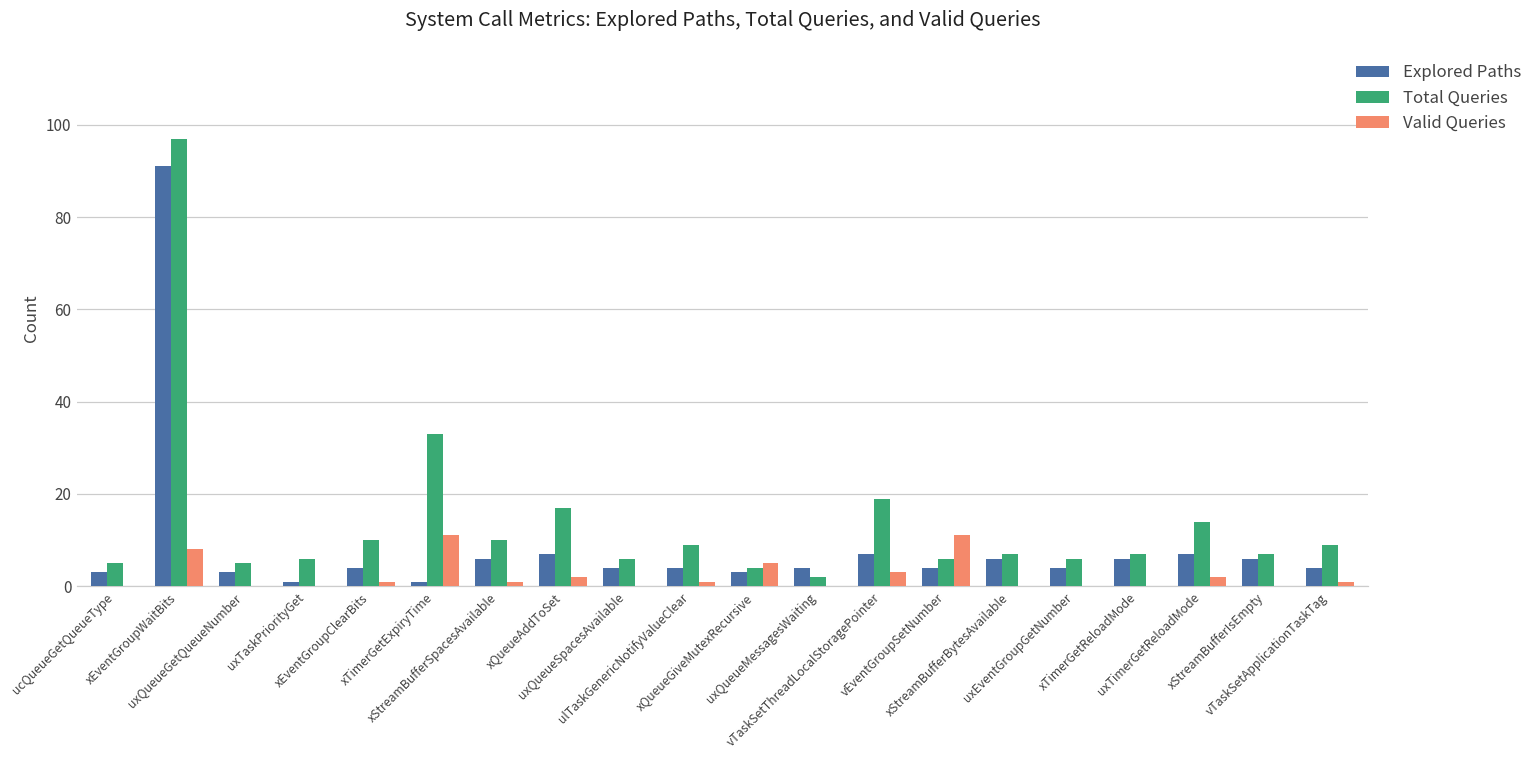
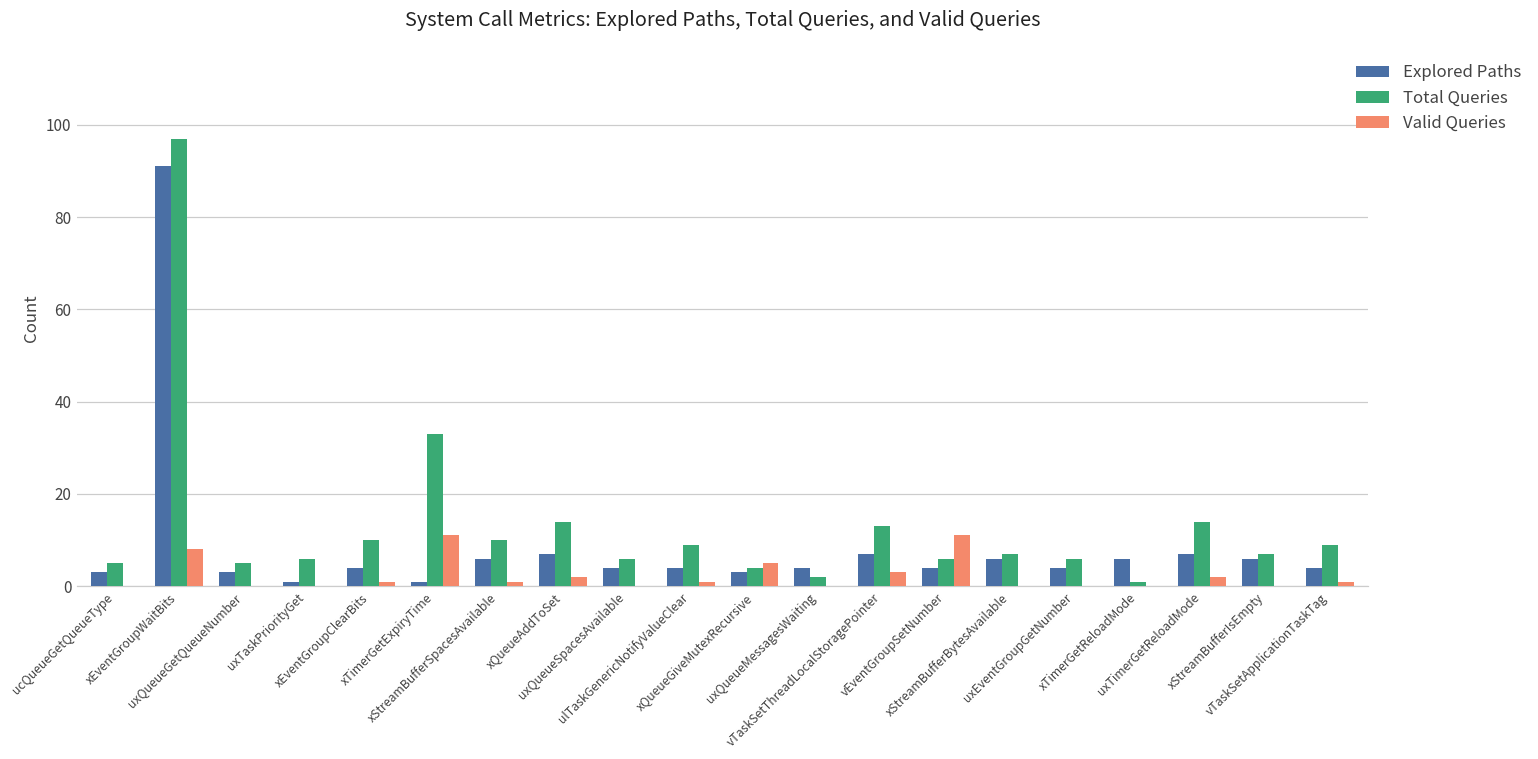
  {
    "Explored Paths": {
      "ucQueueGetQueueType": 3,
      "xEventGroupWaitBits": 91,
      "uxQueueGetQueueNumber": 3,
      "uxTaskPriorityGet": 1,
      "xEventGroupClearBits": 4,
      "xTimerGetExpiryTime": 1,
      "xStreamBufferSpacesAvailable": 6,
      "xQueueAddToSet": 7,
      "uxQueueSpacesAvailable": 4,
      "ulTaskGenericNotifyValueClear": 4,
      "xQueueGiveMutexRecursive": 3,
      "uxQueueMessagesWaiting": 4,
      "vTaskSetThreadLocalStoragePointer": 7,
      "vEventGroupSetNumber": 4,
      "xStreamBufferBytesAvailable": 6,
      "uxEventGroupGetNumber": 4,
      "xTimerGetReloadMode": 6,
      "uxTimerGetReloadMode": 7,
      "xStreamBufferIsEmpty": 6,
      "vTaskSetApplicationTaskTag": 4
    },
    "Total Queries": {
      "ucQueueGetQueueType": 5,
      "xEventGroupWaitBits": 97,
      "uxQueueGetQueueNumber": 5,
      "uxTaskPriorityGet": 6,
      "xEventGroupClearBits": 10,
      "xTimerGetExpiryTime": 33,
      "xStreamBufferSpacesAvailable": 10,
-     "xQueueAddToSet": 17,
+     "xQueueAddToSet": 14,
      "uxQueueSpacesAvailable": 6,
      "ulTaskGenericNotifyValueClear": 9,
      "xQueueGiveMutexRecursive": 4,
      "uxQueueMessagesWaiting": 2,
-     "vTaskSetThreadLocalStoragePointer": 19,
+     "vTaskSetThreadLocalStoragePointer": 13,
      "vEventGroupSetNumber": 6,
      "xStreamBufferBytesAvailable": 7,
      "uxEventGroupGetNumber": 6,
-     "xTimerGetReloadMode": 7,
+     "xTimerGetReloadMode": 1,
      "uxTimerGetReloadMode": 14,
      "xStreamBufferIsEmpty": 7,
      "vTaskSetApplicationTaskTag": 9
    },
    "Valid Queries": {
      "ucQueueGetQueueType": 0,
      "xEventGroupWaitBits": 8,
      "uxQueueGetQueueNumber": 0,
      "uxTaskPriorityGet": 0,
      "xEventGroupClearBits": 1,
      "xTimerGetExpiryTime": 11,
      "xStreamBufferSpacesAvailable": 1,
      "xQueueAddToSet": 2,
      "uxQueueSpacesAvailable": 0,
      "ulTaskGenericNotifyValueClear": 1,
      "xQueueGiveMutexRecursive": 5,
      "uxQueueMessagesWaiting": 0,
      "vTaskSetThreadLocalStoragePointer": 3,
      "vEventGroupSetNumber": 11,
      "xStreamBufferBytesAvailable": 0,
      "uxEventGroupGetNumber": 0,
      "xTimerGetReloadMode": 0,
      "uxTimerGetReloadMode": 2,
      "xStreamBufferIsEmpty": 0,
      "vTaskSetApplicationTaskTag": 1
    }
  }
